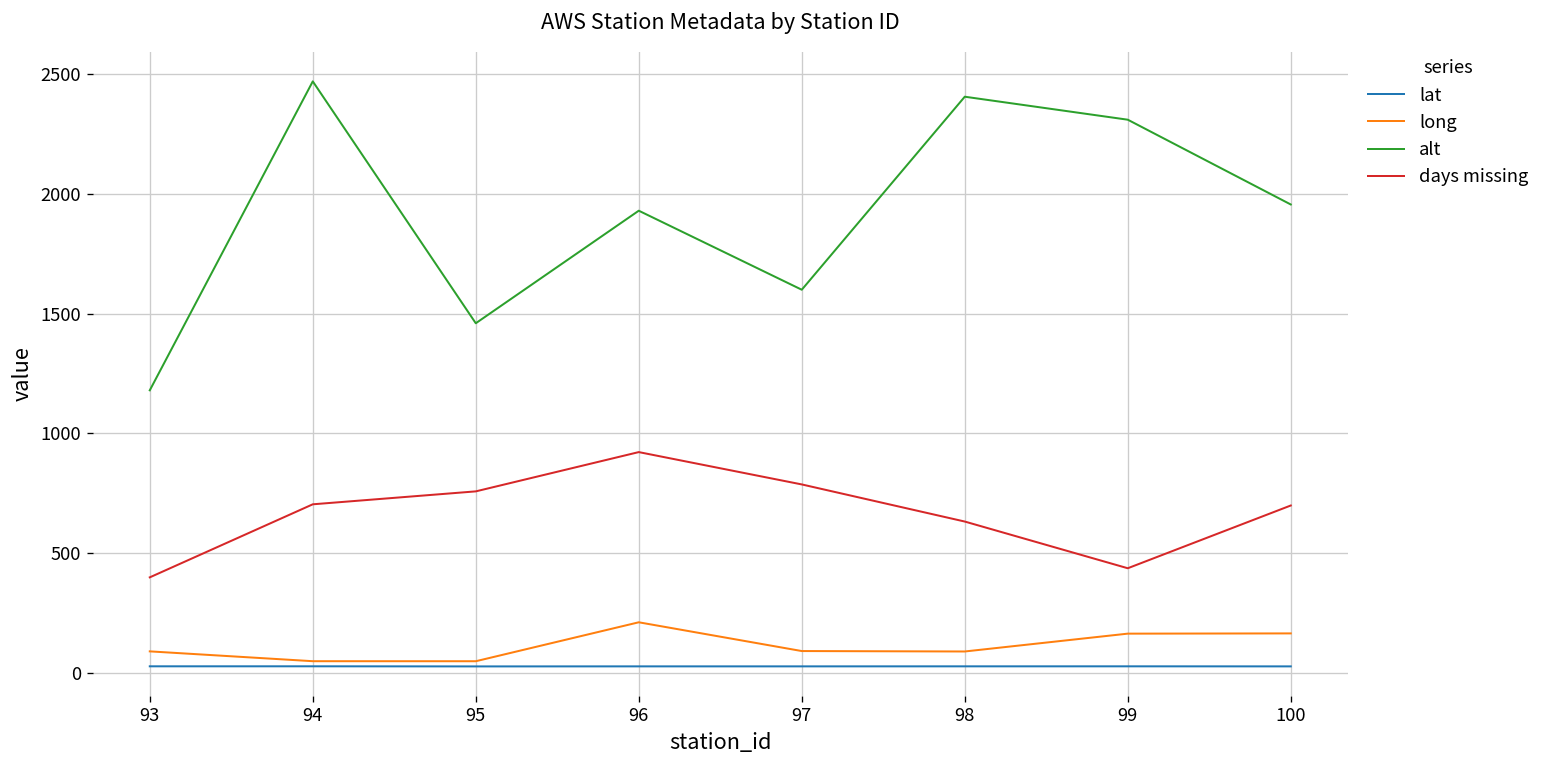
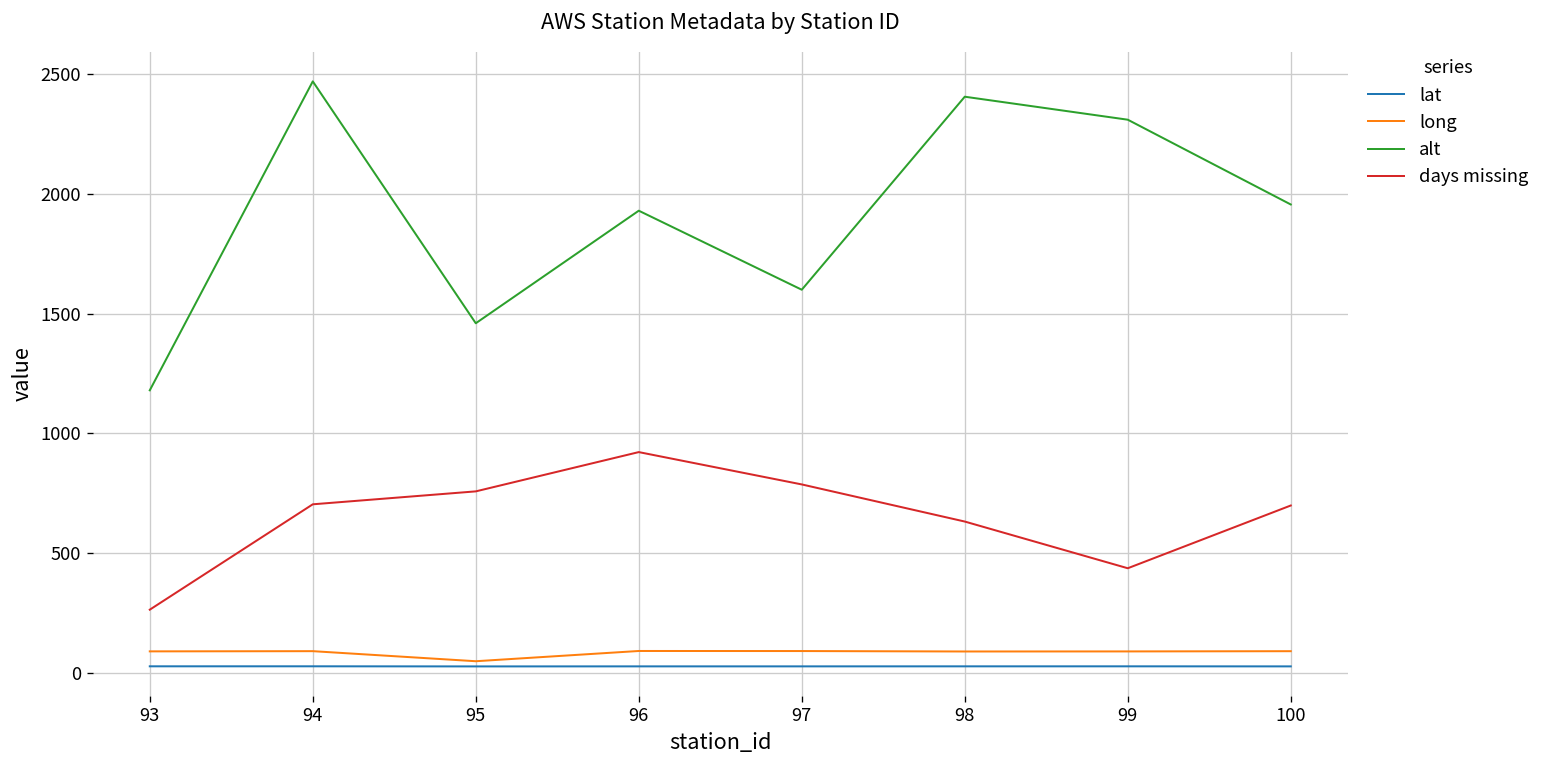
  {
    "lat": {
      "93": 30,
      "94": 30,
      "95": 30,
      "96": 30,
      "97": 30,
      "98": 30,
      "99": 30,
      "100": 30
    },
    "long": {
      "93": 90,
-     "94": 50,
+     "94": 90,
      "95": 50,
-     "96": 210,
+     "96": 90,
      "97": 90,
      "98": 90,
-     "99": 160,
-     "100": 160
+     "99": 90,
+     "100": 90
    },
    "alt": {
      "93": 1180,
      "94": 2470,
      "95": 1460,
      "96": 1930,
      "97": 1600,
      "98": 2410,
      "99": 2310,
      "100": 1960
    },
    "days missing": {
-     "93": 400,
+     "93": 260,
      "94": 700,
      "95": 760,
      "96": 920,
      "97": 790,
      "98": 630,
      "99": 440,
      "100": 700
    }
  }
